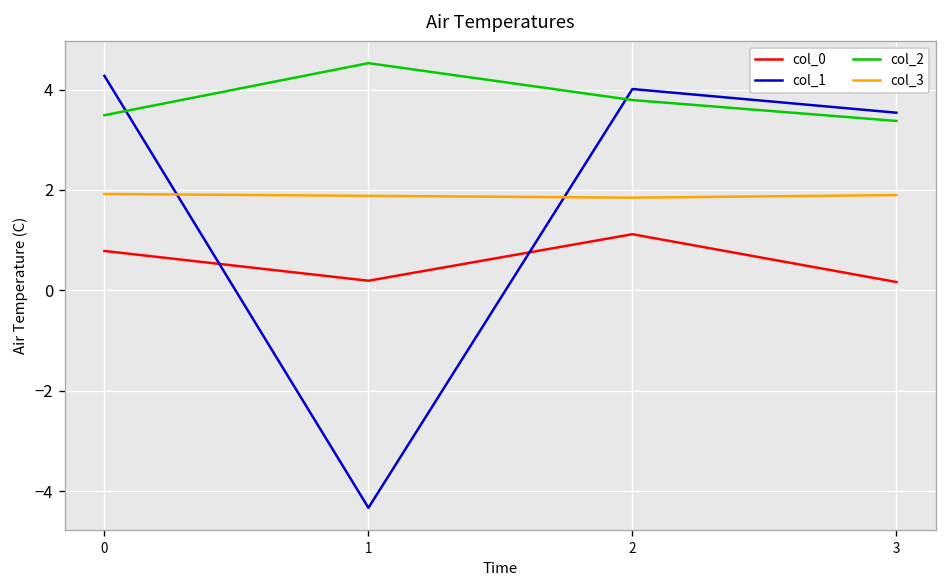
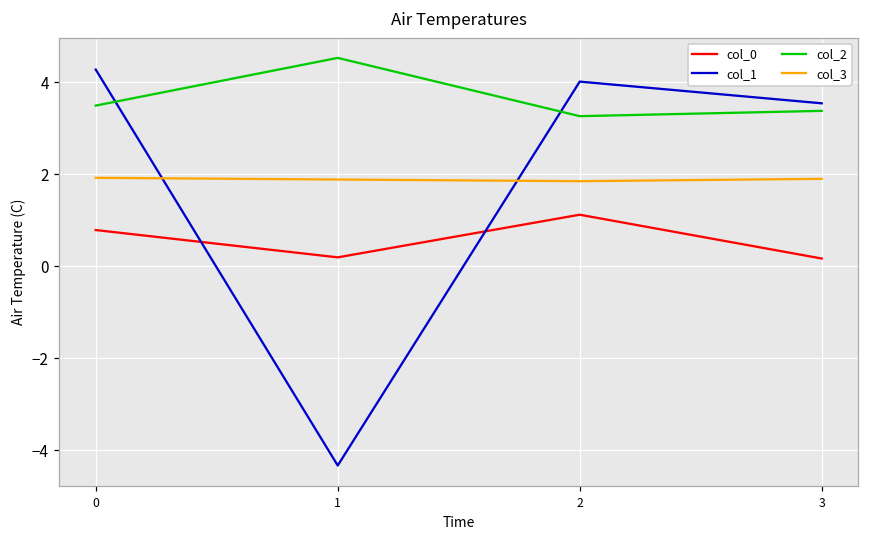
  {
    "col_0": {
      "0": 0.8,
      "1": 0.2,
      "2": 1.1,
      "3": 0.2
    },
    "col_1": {
      "0": 4.3,
      "1": -4.3,
      "2": 4.0,
      "3": 3.5
    },
    "col_2": {
      "0": 3.5,
      "1": 4.5,
-     "2": 3.8,
+     "2": 3.3,
      "3": 3.4
    },
    "col_3": {
      "0": 1.9,
      "1": 1.9,
      "2": 1.8,
      "3": 1.9
    }
  }
